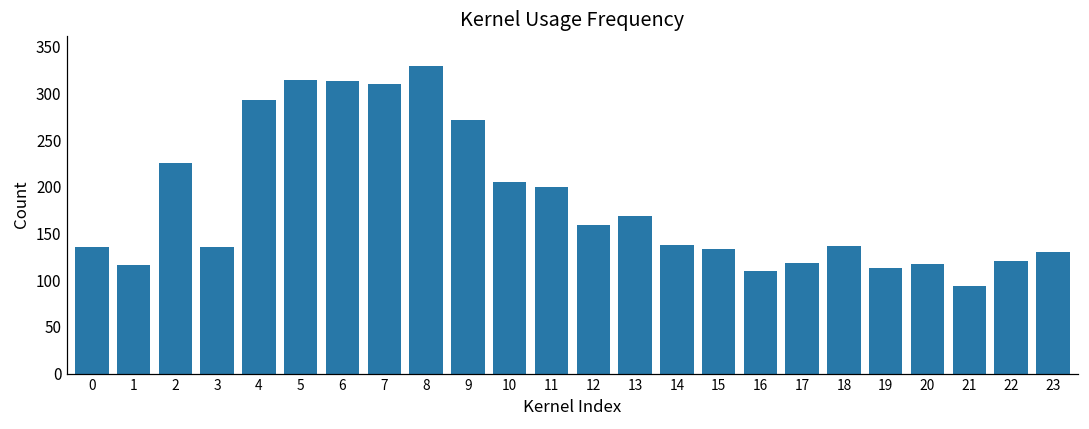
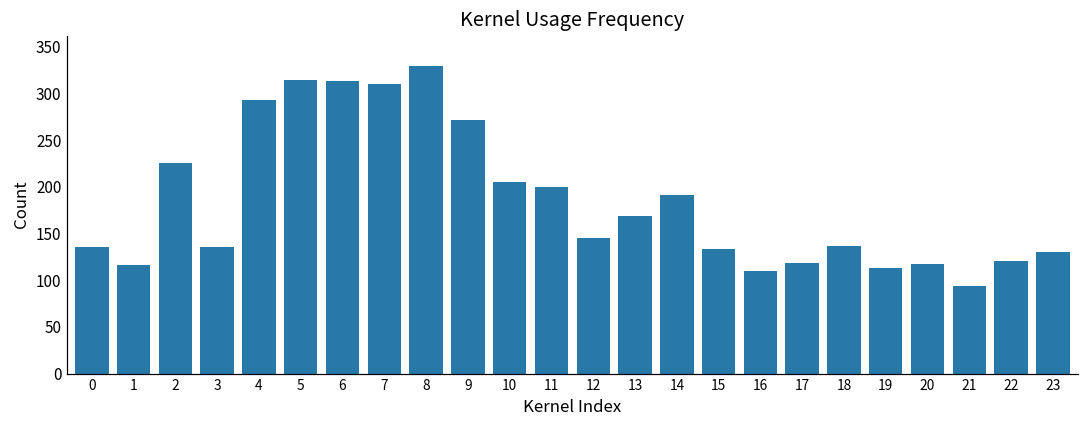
  {
    "0": 140,
    "1": 120,
    "2": 230,
    "3": 140,
    "4": 290,
    "5": 310,
    "6": 310,
    "7": 310,
    "8": 330,
    "9": 270,
    "10": 210,
    "11": 200,
-   "12": 160,
+   "12": 150,
    "13": 170,
-   "14": 140,
+   "14": 190,
    "15": 130,
    "16": 110,
    "17": 120,
    "18": 140,
    "19": 110,
    "20": 120,
    "21": 90,
    "22": 120,
    "23": 130
  }
